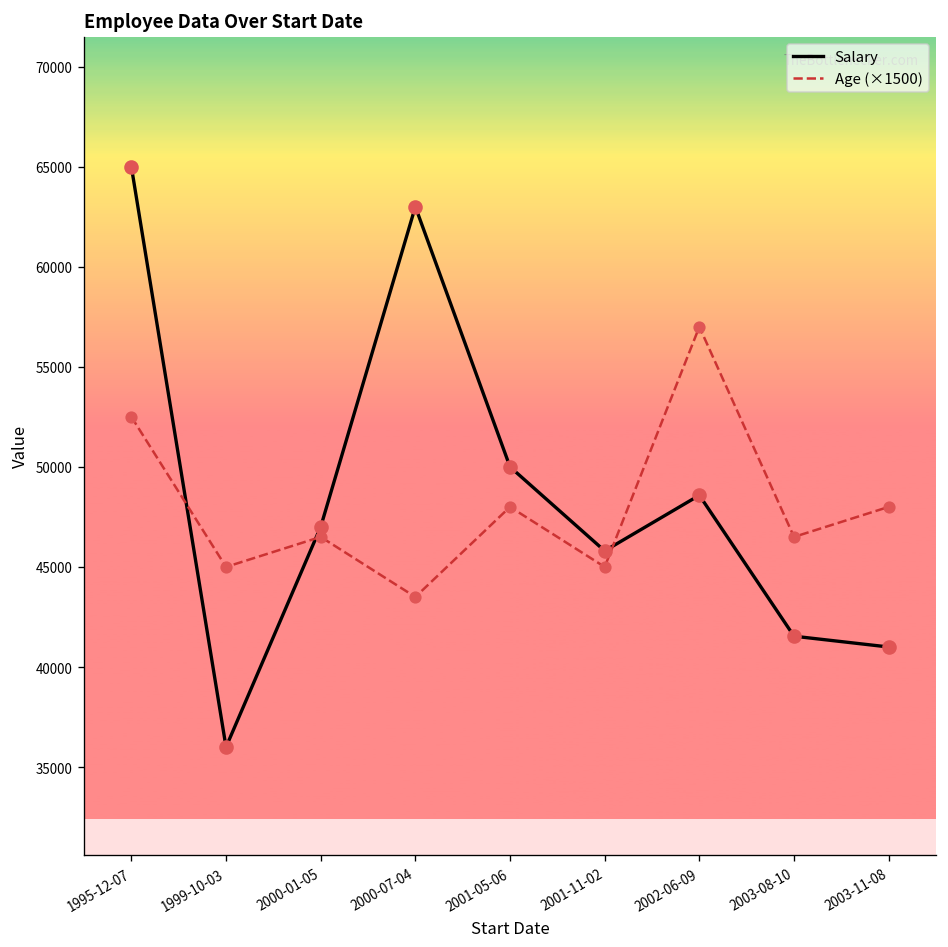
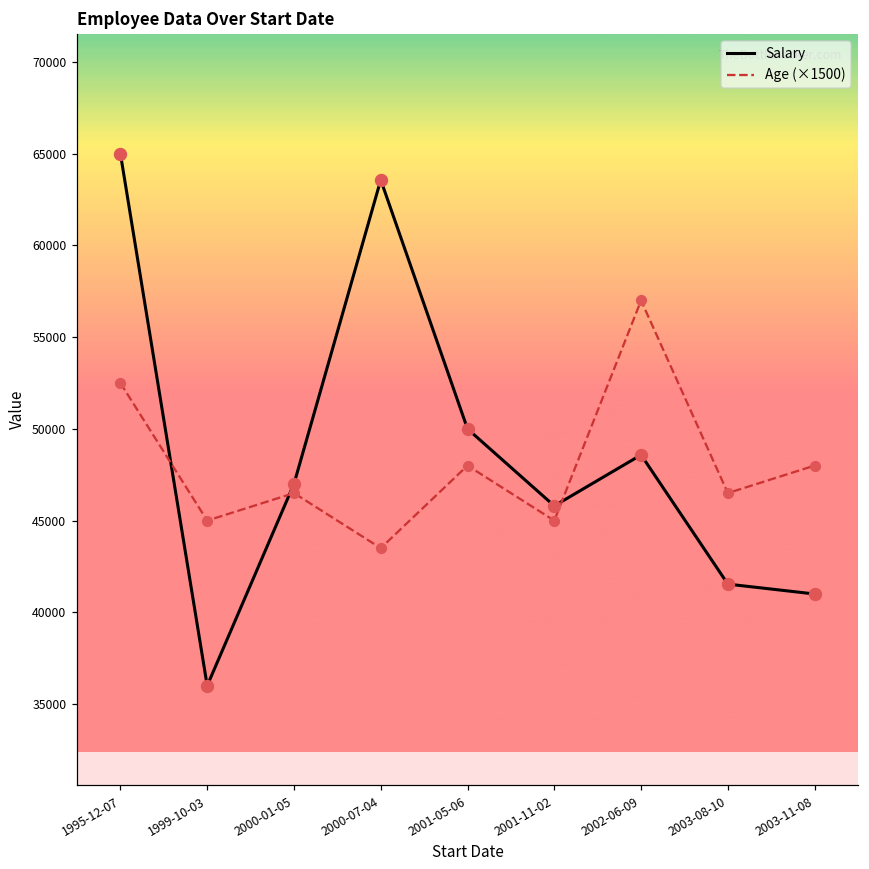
  {
    "Salary": {
      "1995-12-07": 65000,
      "1999-10-03": 36000,
      "2000-01-05": 47000,
-     "2000-07-04": 63000,
+     "2000-07-04": 63600,
      "2001-05-06": 50000,
      "2001-11-02": 45800,
      "2002-06-09": 48600,
      "2003-08-10": 41500,
      "2003-11-08": 41000
    },
    "Age (×1500)": {
      "1995-12-07": 52500,
      "1999-10-03": 45000,
      "2000-01-05": 46500,
      "2000-07-04": 43500,
      "2001-05-06": 48000,
      "2001-11-02": 45000,
      "2002-06-09": 57000,
      "2003-08-10": 46500,
      "2003-11-08": 48000
    }
  }
